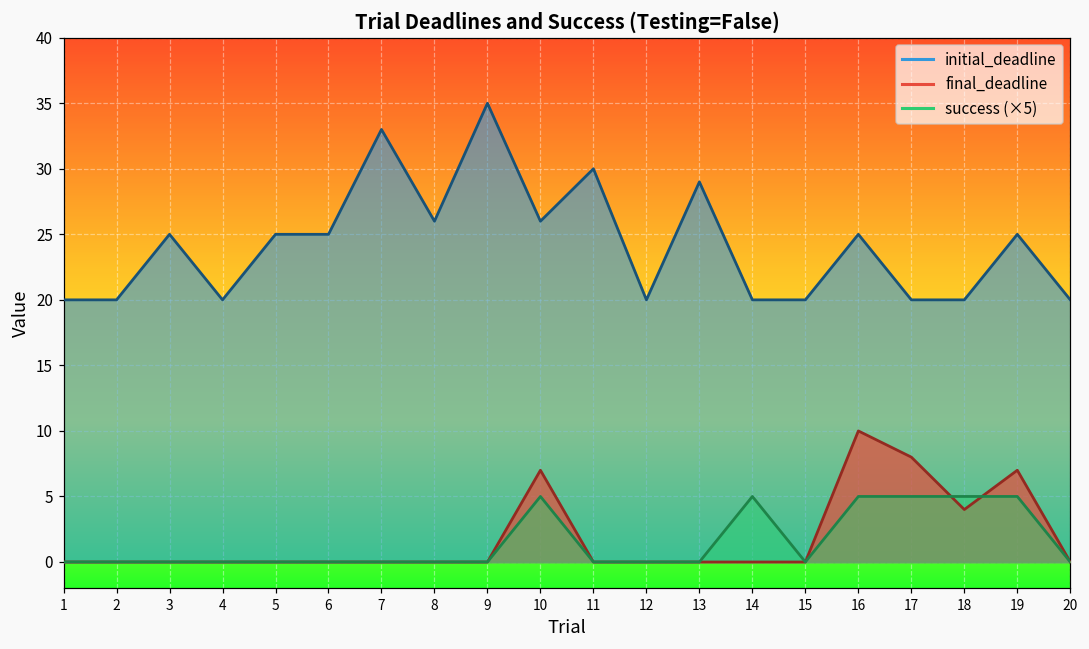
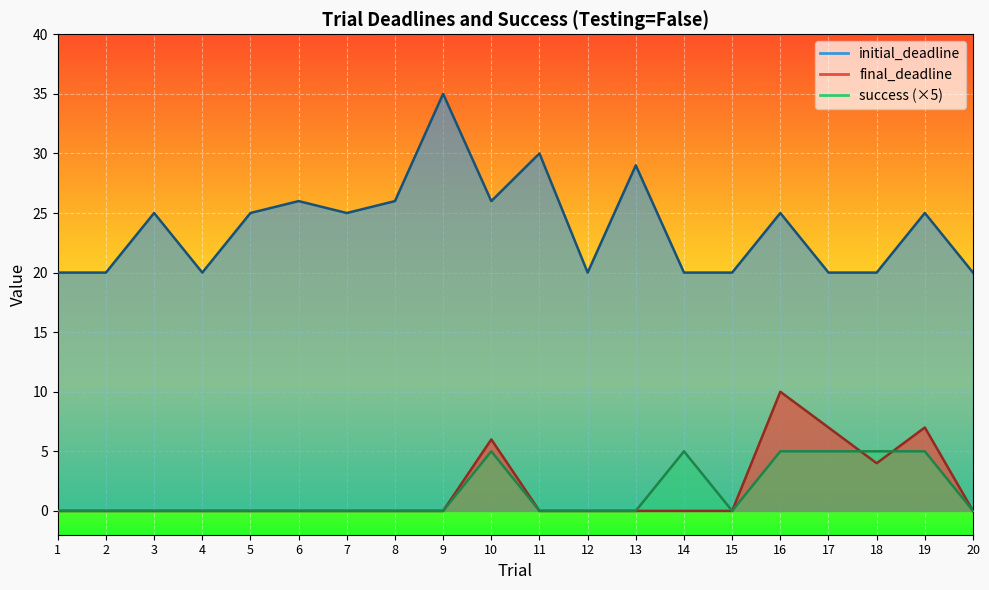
  {
    "initial_deadline": {
      "1": 20,
      "2": 20,
      "3": 25,
      "4": 20,
      "5": 25,
-     "6": 25,
-     "7": 33,
+     "6": 26,
+     "7": 25,
      "8": 26,
      "9": 35,
      "10": 26,
      "11": 30,
      "12": 20,
      "13": 29,
      "14": 20,
      "15": 20,
      "16": 25,
      "17": 20,
      "18": 20,
      "19": 25,
      "20": 20
    },
    "final_deadline": {
-     "10": 7,
+     "10": 6,
      "14": 0,
      "16": 10,
-     "17": 8,
+     "17": 7,
      "18": 4,
      "19": 7
    },
    "success (×5)": {
      "10": 5,
      "14": 5,
      "16": 5,
      "17": 5,
      "18": 5,
      "19": 5
    }
  }
